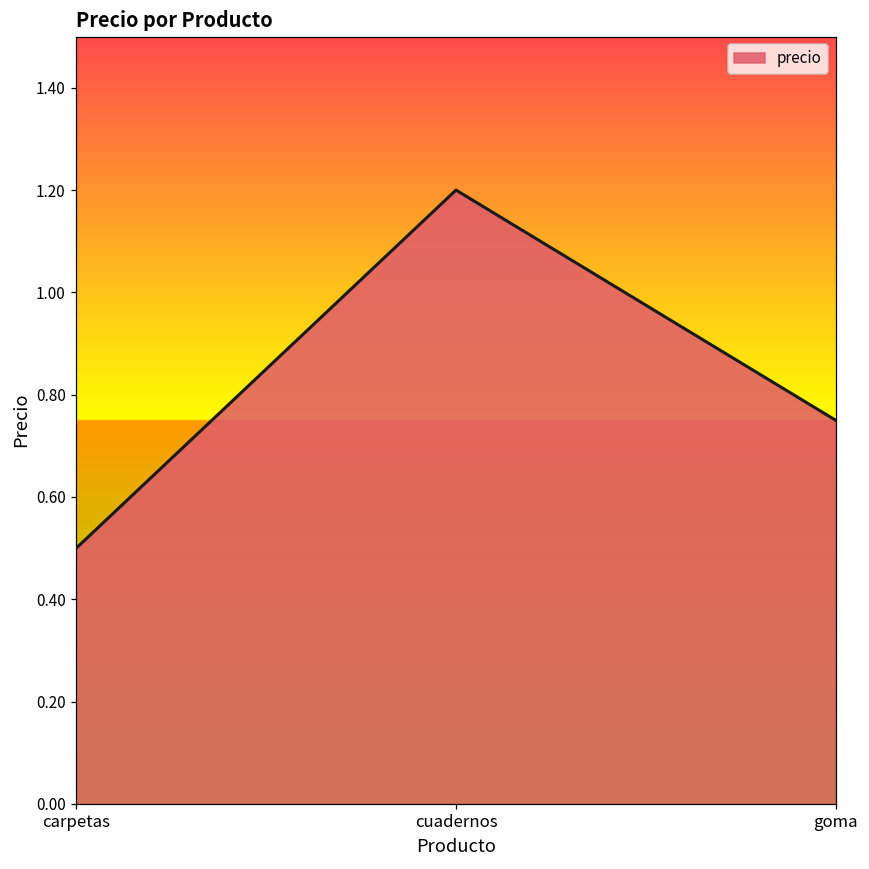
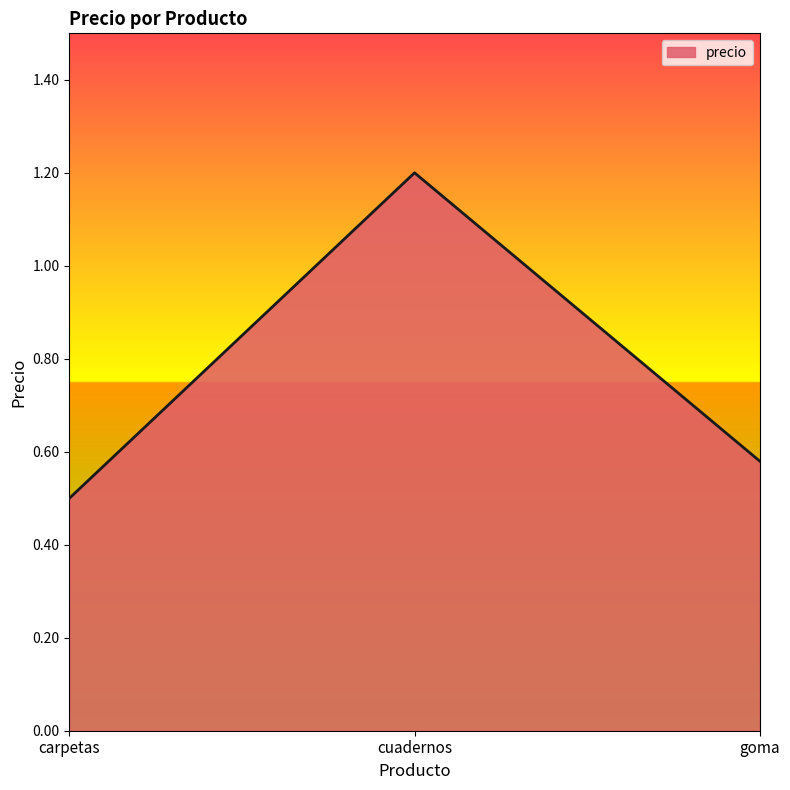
  {
    "carpetas": 0.50,
    "cuadernos": 1.20,
-   "goma": 0.75
+   "goma": 0.58
  }
